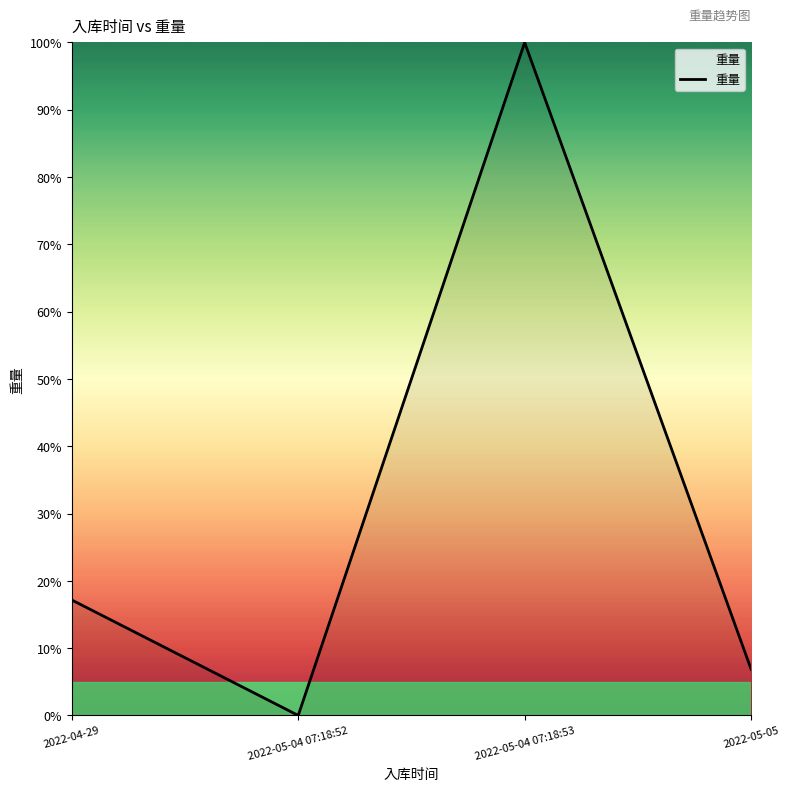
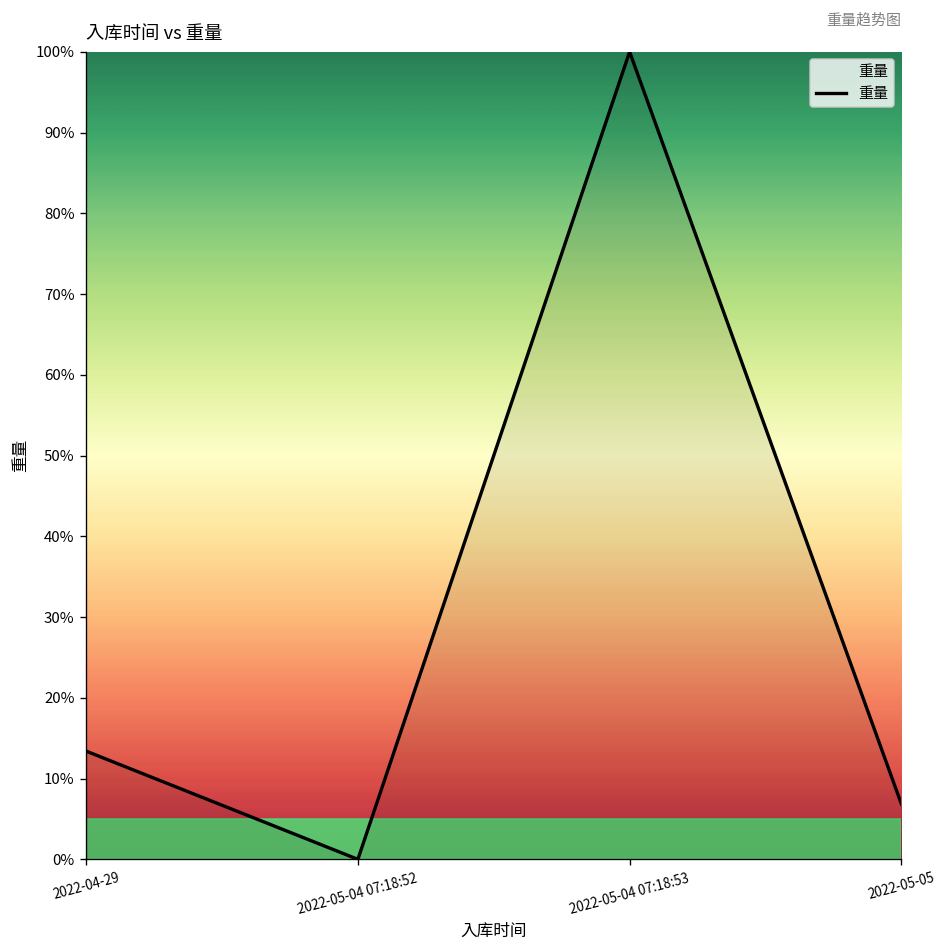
  {
-   "2022-04-29": "17%",
+   "2022-04-29": "13%",
    "2022-05-04 07:18:53": "100%",
    "2022-05-05": "7%"
  }
